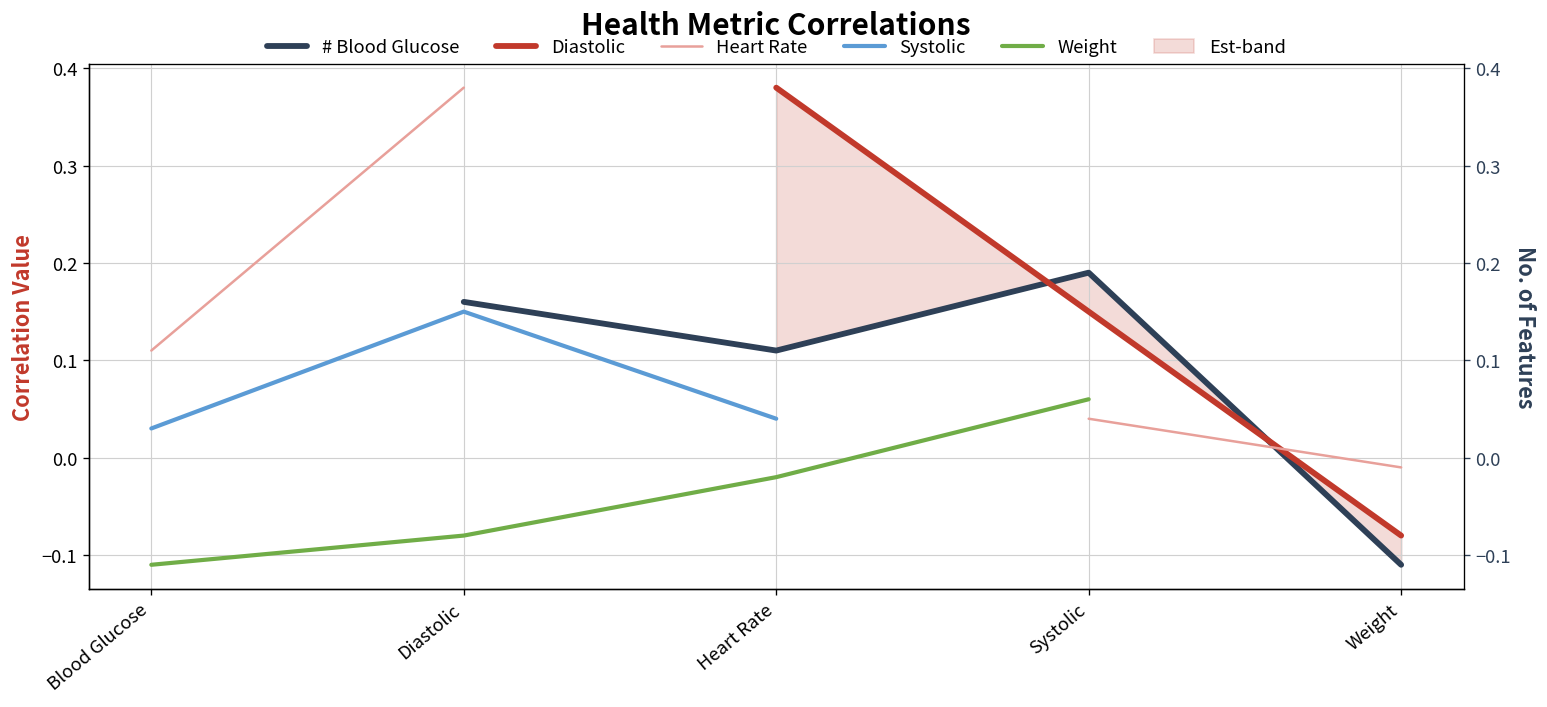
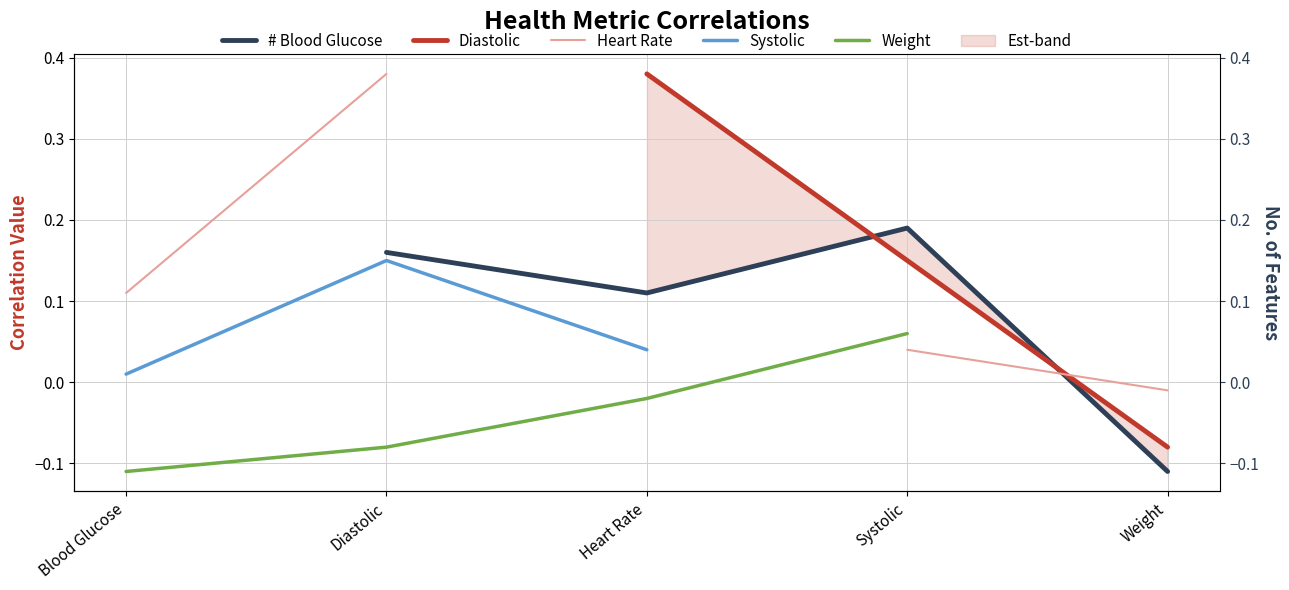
  {
    "# Blood Glucose": {
      "Diastolic": 0.16,
      "Heart Rate": 0.11,
      "Weight": -0.11
    },
    "Heart Rate": {
      "Blood Glucose": 0.11,
      "Diastolic": 0.38,
      "Systolic": 0.04,
      "Weight": -0.01
    },
    "Systolic": {
-     "Blood Glucose": 0.03,
+     "Blood Glucose": 0.01,
      "Diastolic": 0.15,
      "Heart Rate": 0.04,
      "Weight": 0.03
    },
    "Weight": {
      "Blood Glucose": -0.11,
      "Diastolic": -0.08,
      "Heart Rate": -0.02,
      "Systolic": 0.06
    }
  }
